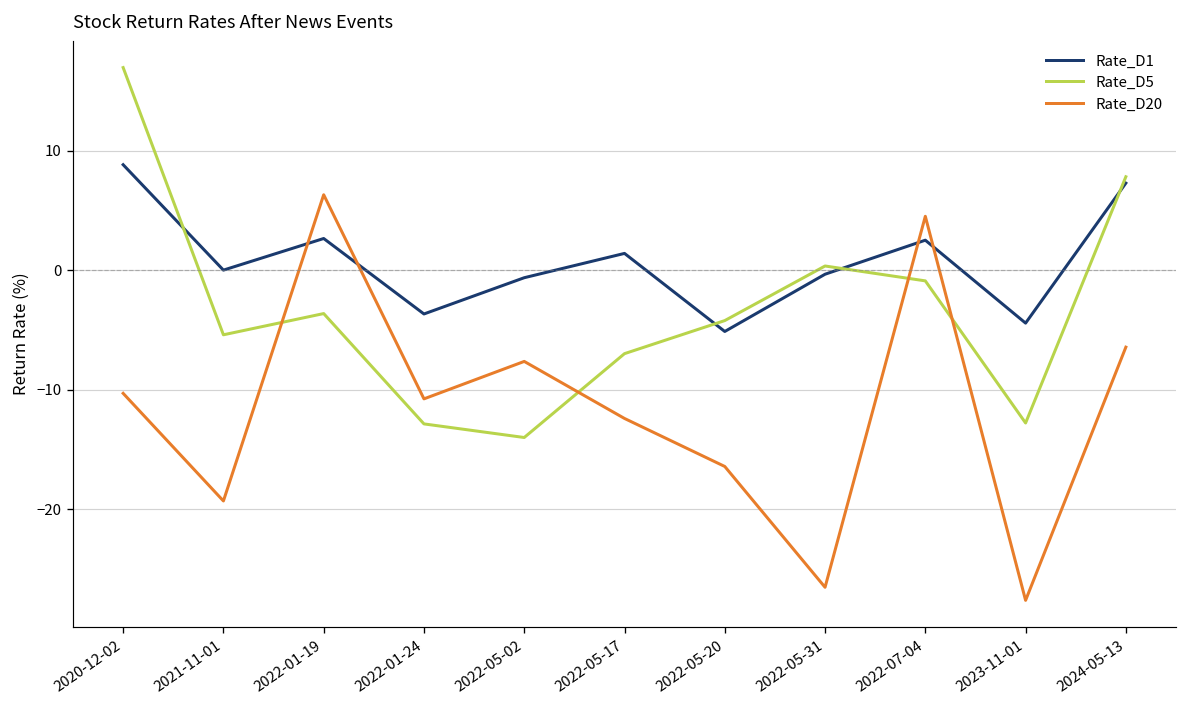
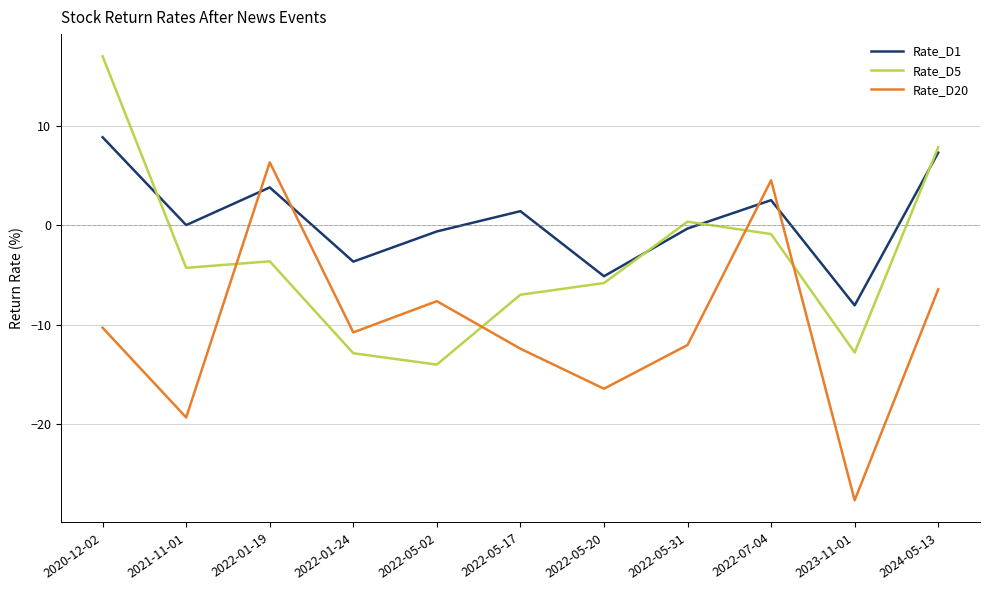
  {
    "Rate_D1": {
      "2020-12-02": 9,
      "2021-11-01": 0,
-     "2022-01-19": 3,
+     "2022-01-19": 4,
      "2022-01-24": -4,
      "2022-05-02": -1,
      "2022-05-17": 1,
      "2022-05-20": -5,
      "2022-05-31": 0,
      "2022-07-04": 3,
-     "2023-11-01": -4,
+     "2023-11-01": -8,
      "2024-05-13": 7
    },
    "Rate_D5": {
      "2020-12-02": 17,
-     "2021-11-01": -5,
+     "2021-11-01": -4,
      "2022-01-19": -4,
      "2022-01-24": -13,
      "2022-05-02": -14,
      "2022-05-17": -7,
-     "2022-05-20": -4,
+     "2022-05-20": -6,
      "2022-05-31": 0,
      "2022-07-04": -1,
      "2023-11-01": -13,
      "2024-05-13": 8
    },
    "Rate_D20": {
      "2020-12-02": -10,
      "2021-11-01": -19,
      "2022-01-19": 6,
      "2022-01-24": -11,
      "2022-05-02": -8,
      "2022-05-17": -12,
      "2022-05-20": -16,
-     "2022-05-31": -27,
+     "2022-05-31": -12,
      "2022-07-04": 5,
      "2023-11-01": -28,
      "2024-05-13": -6
    }
  }
